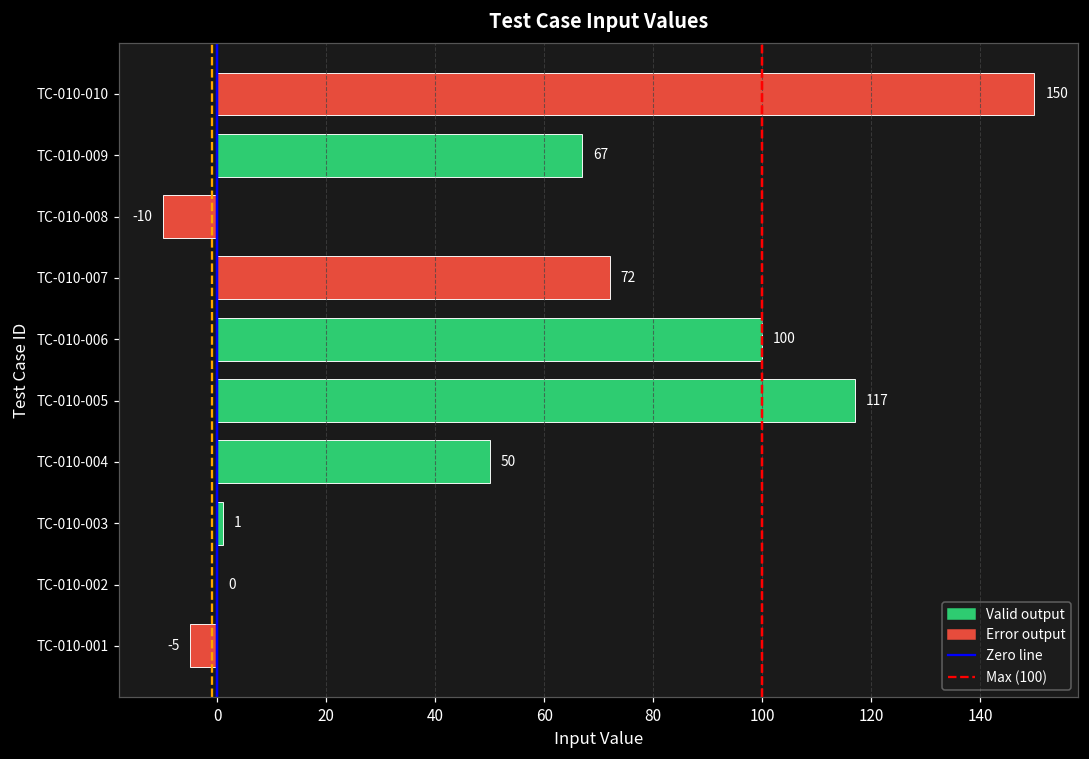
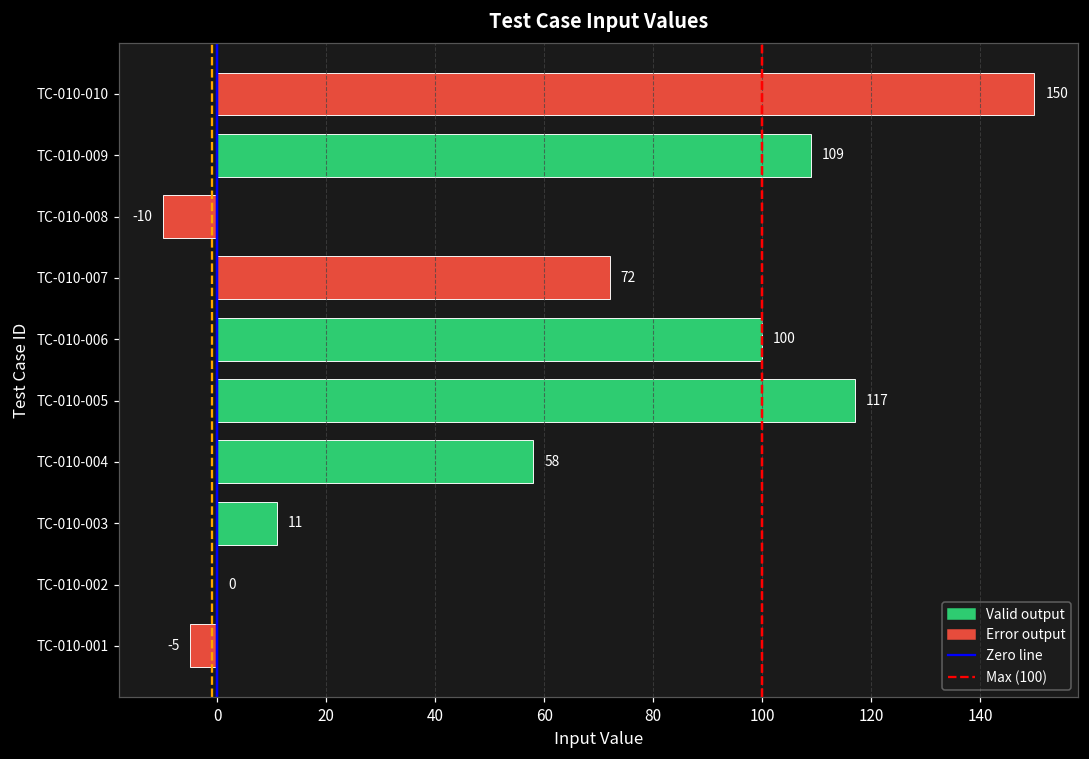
  {
    "TC-010-010": 150,
-   "TC-010-009": 67,
+   "TC-010-009": 109,
    "TC-010-008": -10,
    "TC-010-007": 72,
    "TC-010-006": 100,
    "TC-010-005": 117,
-   "TC-010-004": 50,
-   "TC-010-003": 1,
+   "TC-010-004": 58,
+   "TC-010-003": 11,
    "TC-010-002": 0,
    "TC-010-001": -5
  }
